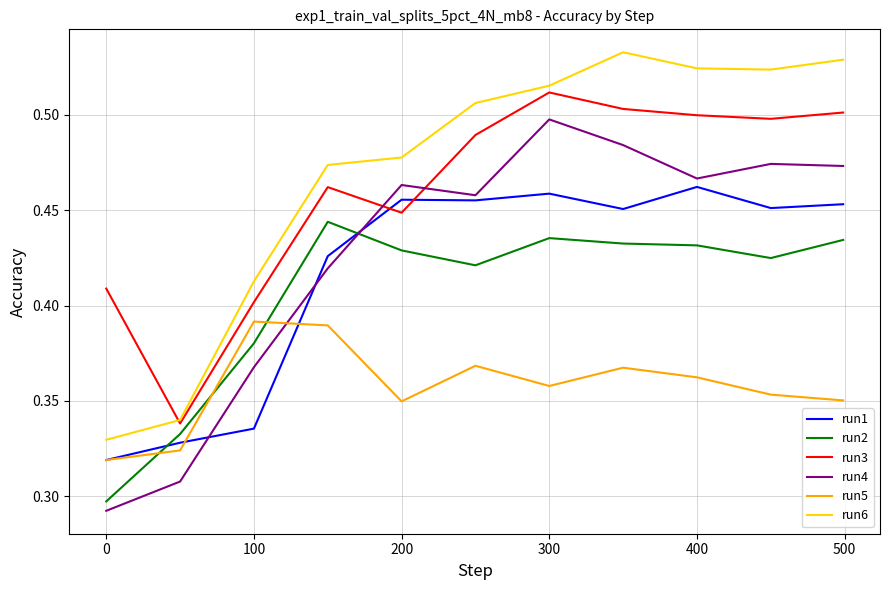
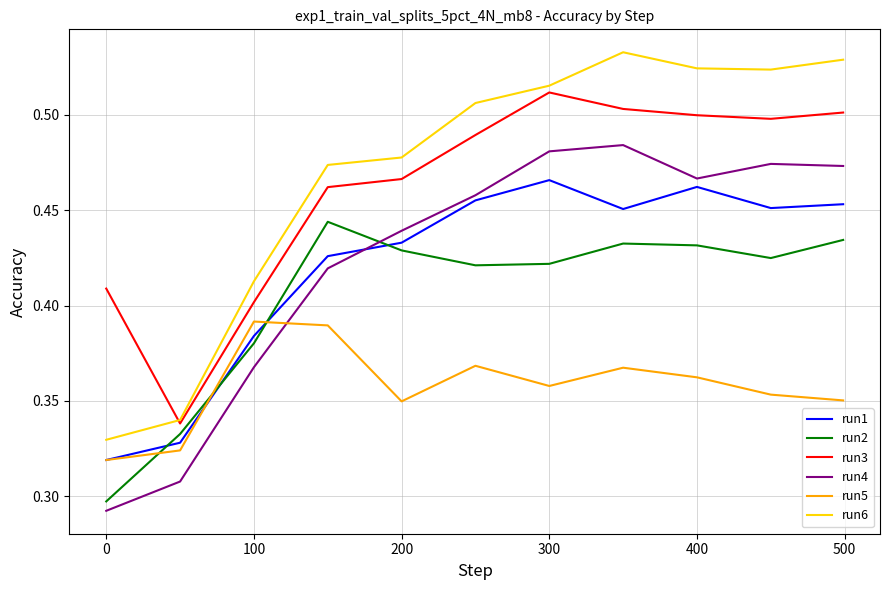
  {
    "run1": {
-     "100": 0.336,
-     "200": 0.455,
-     "300": 0.459,
+     "100": 0.384,
+     "200": 0.433,
+     "300": 0.466,
      "400": 0.462
    },
    "run2": {
      "0": 0.297,
      "100": 0.380,
      "200": 0.429,
-     "300": 0.435,
+     "300": 0.422,
      "400": 0.432
    },
    "run3": {
      "0": 0.409,
      "100": 0.402,
-     "200": 0.449,
+     "200": 0.466,
      "300": 0.512,
      "400": 0.500
    },
    "run4": {
      "0": 0.292,
      "100": 0.368,
-     "200": 0.463,
-     "300": 0.498,
+     "200": 0.439,
+     "300": 0.481,
      "400": 0.467
    }
  }
